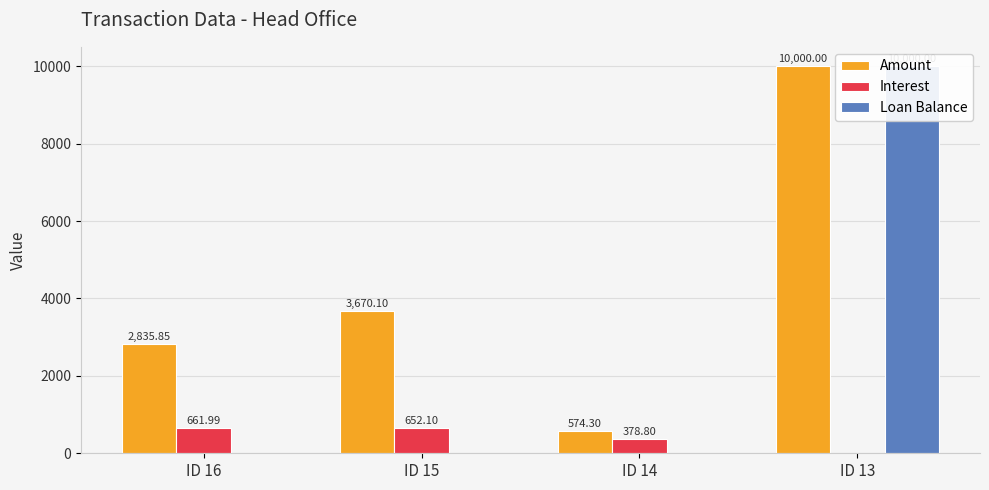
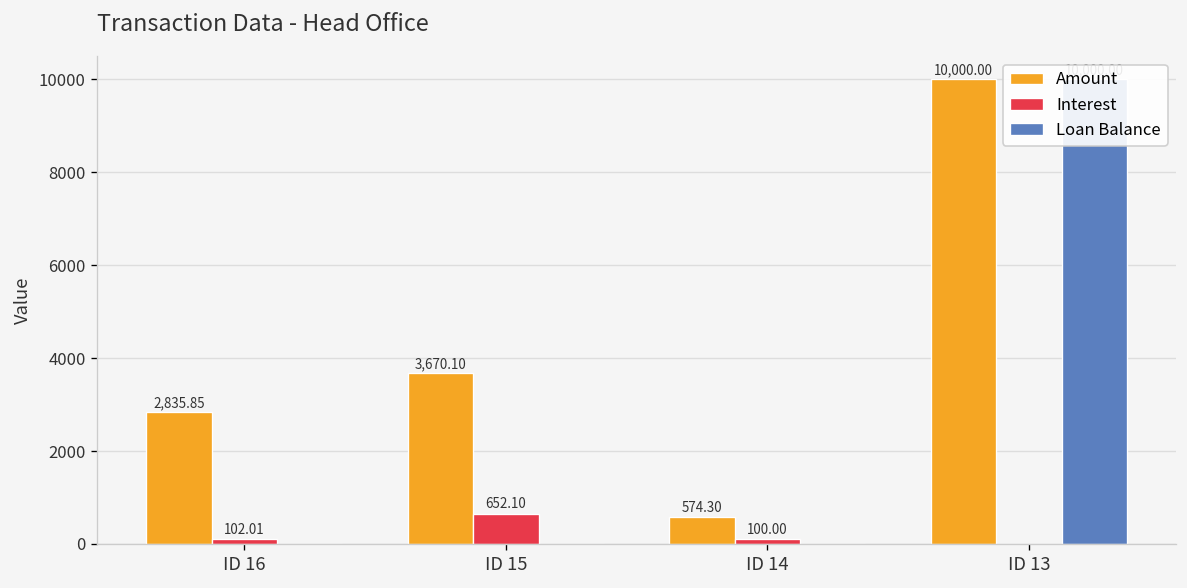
  {
    "Amount": {
      "ID 16": "2,835.85",
      "ID 15": "3,670.10",
      "ID 14": "574.30",
      "ID 13": "10,000.00"
    },
    "Interest": {
-     "ID 16": "661.99",
+     "ID 16": "102.01",
      "ID 15": "652.10",
-     "ID 14": "378.80"
+     "ID 14": "100.00"
    },
    "Loan Balance": {
      "ID 16": "0",
      "ID 15": "0",
      "ID 14": "0"
    }
  }
